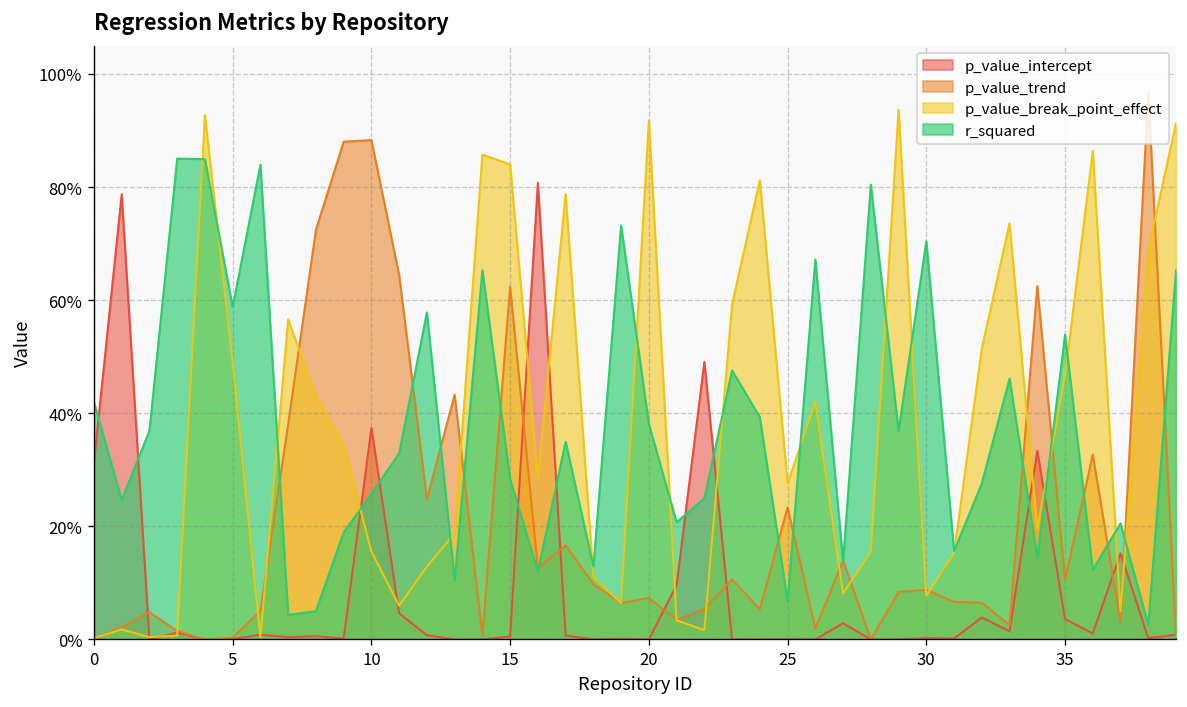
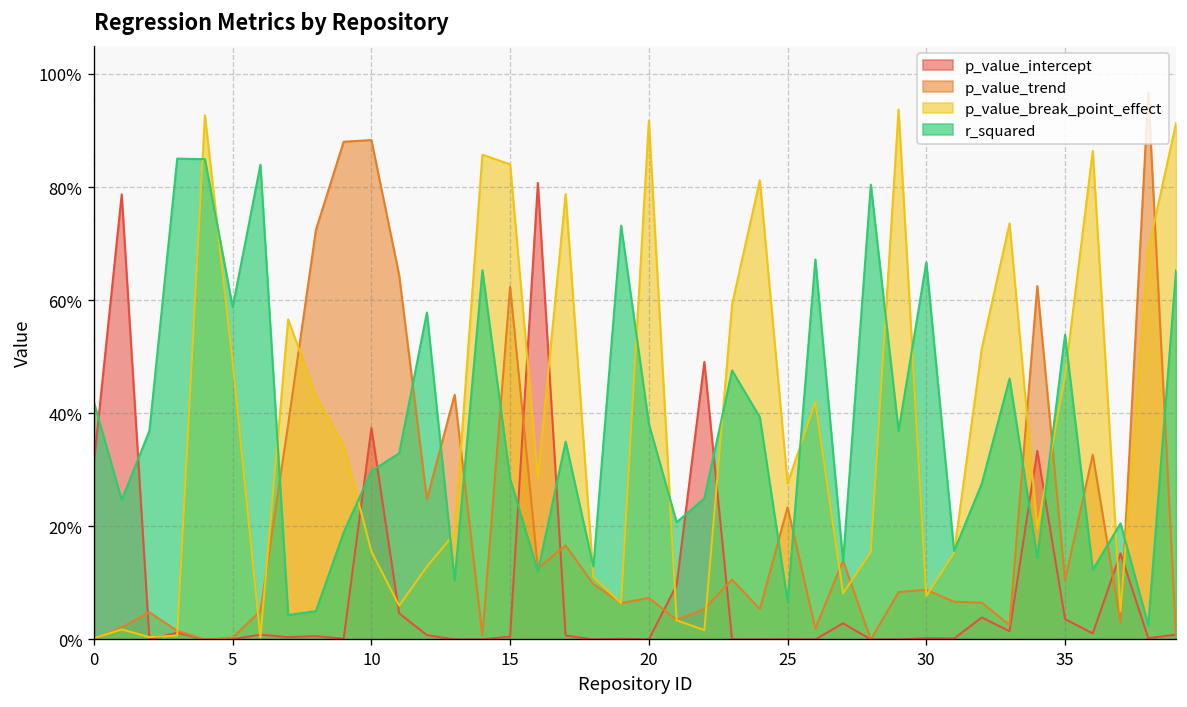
  {
    "r_squared": {
      "0": "42%",
      "5": "59%",
-     "10": "26%",
+     "10": "30%",
      "15": "28%",
      "20": "38%",
      "25": "7%",
-     "30": "70%",
+     "30": "67%",
      "35": "54%"
    }
  }
